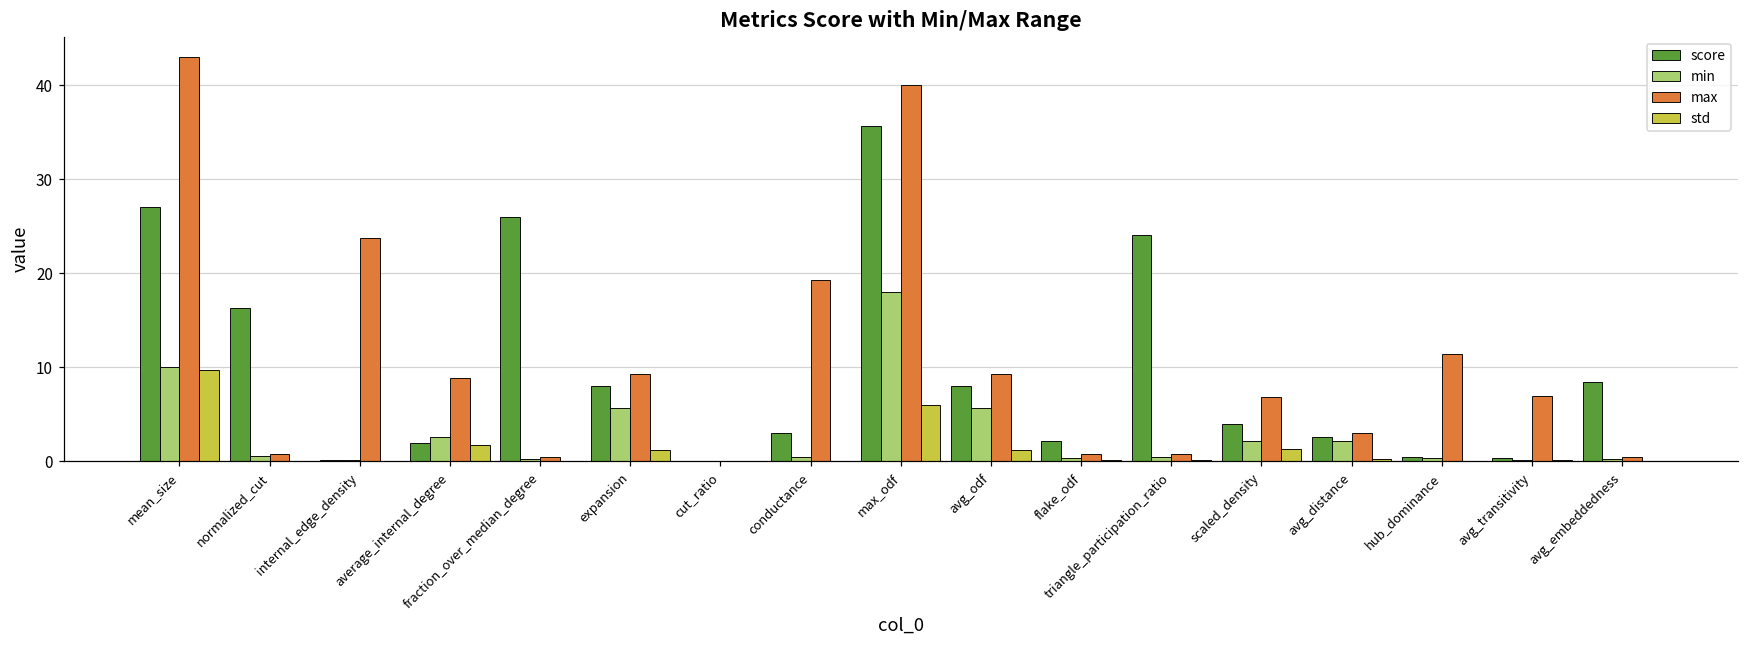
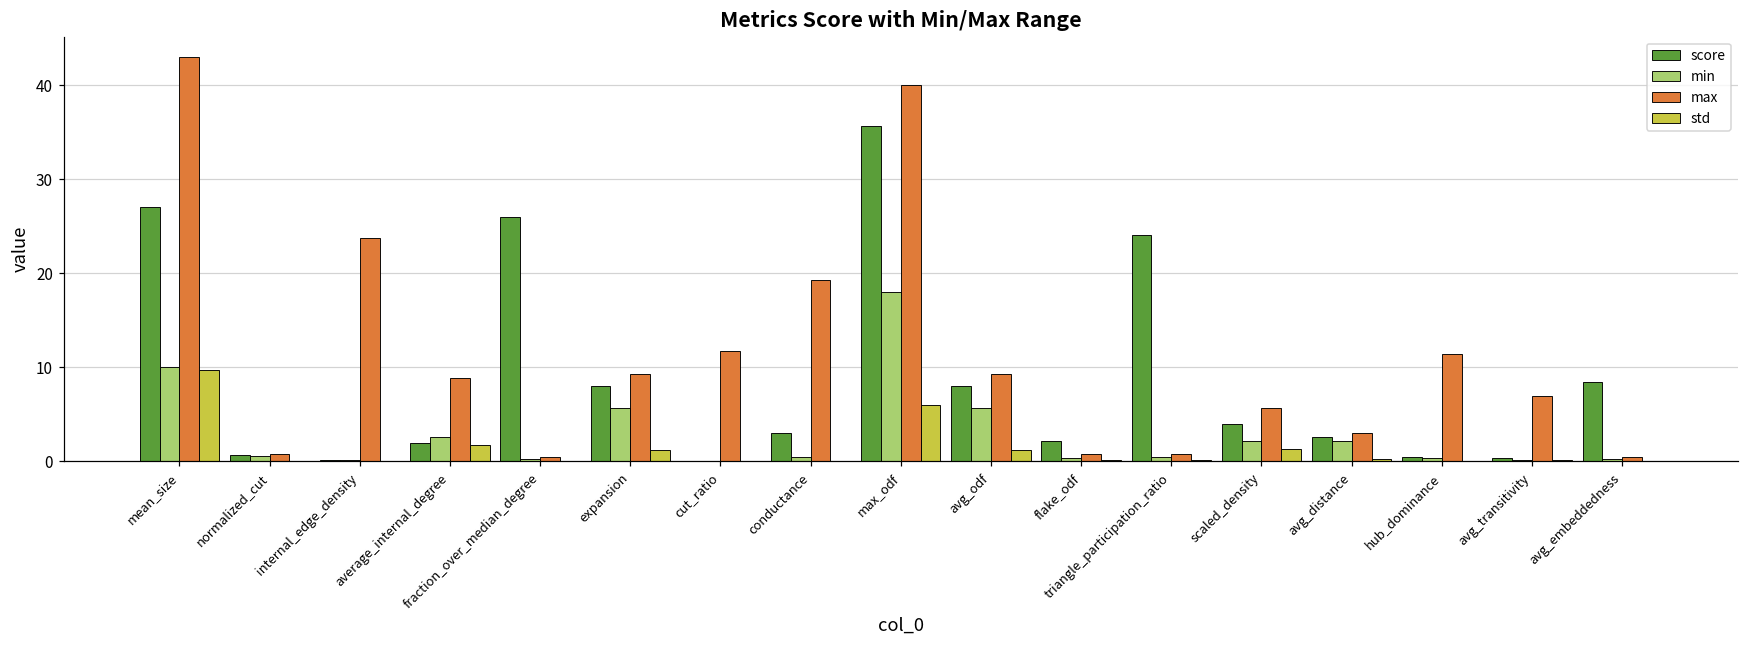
  {
    "score": {
      "mean_size": 27,
-     "normalized_cut": 16,
+     "normalized_cut": 1,
      "average_internal_degree": 2,
      "fraction_over_median_degree": 26,
      "expansion": 8,
      "conductance": 3,
      "max_odf": 36,
      "avg_odf": 8,
      "flake_odf": 2,
      "triangle_participation_ratio": 24,
      "scaled_density": 4,
      "avg_distance": 3,
      "hub_dominance": 0,
      "avg_transitivity": 0,
      "avg_embeddedness": 8
    },
    "max": {
      "mean_size": 43,
      "normalized_cut": 1,
      "internal_edge_density": 24,
      "average_internal_degree": 9,
      "fraction_over_median_degree": 1,
      "expansion": 9,
-     "cut_ratio": 0,
+     "cut_ratio": 12,
      "conductance": 19,
      "max_odf": 40,
      "avg_odf": 9,
      "flake_odf": 1,
      "triangle_participation_ratio": 1,
-     "scaled_density": 7,
+     "scaled_density": 6,
      "avg_distance": 3,
      "hub_dominance": 11,
      "avg_transitivity": 7,
      "avg_embeddedness": 1
    }
  }
